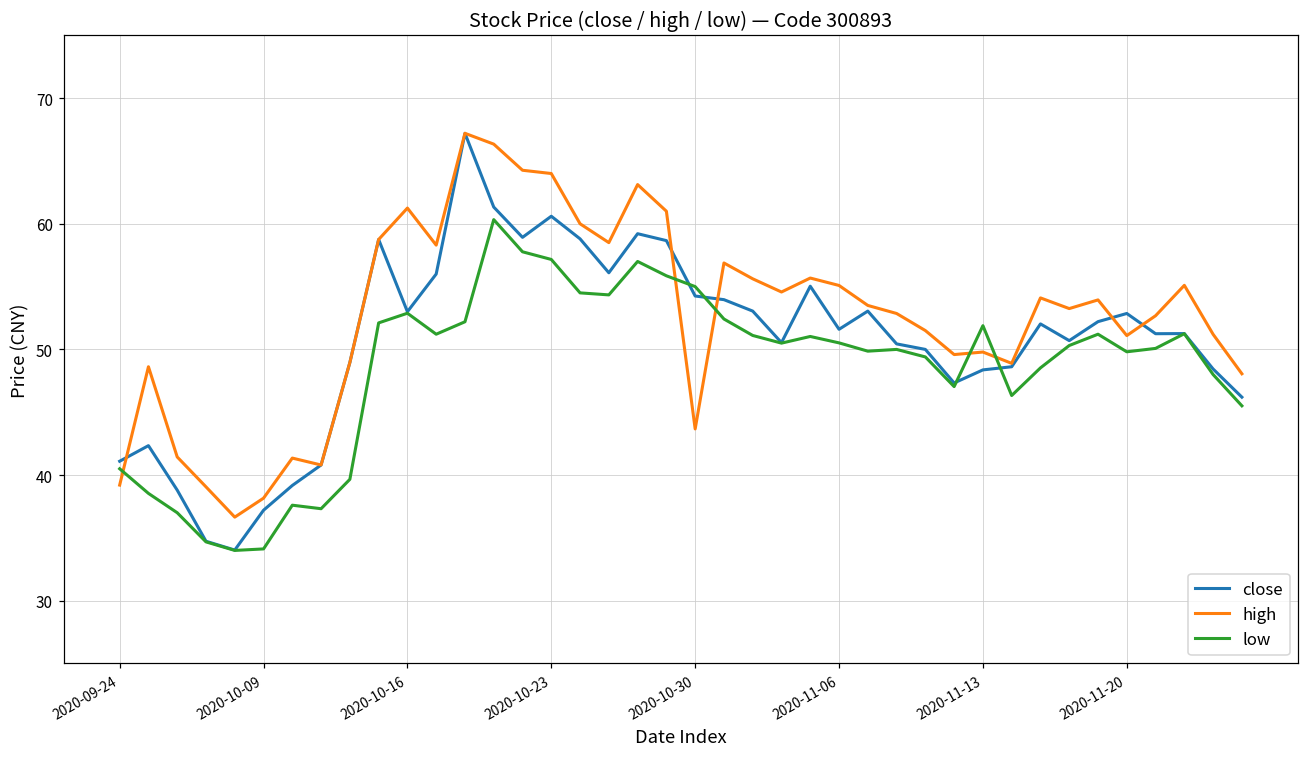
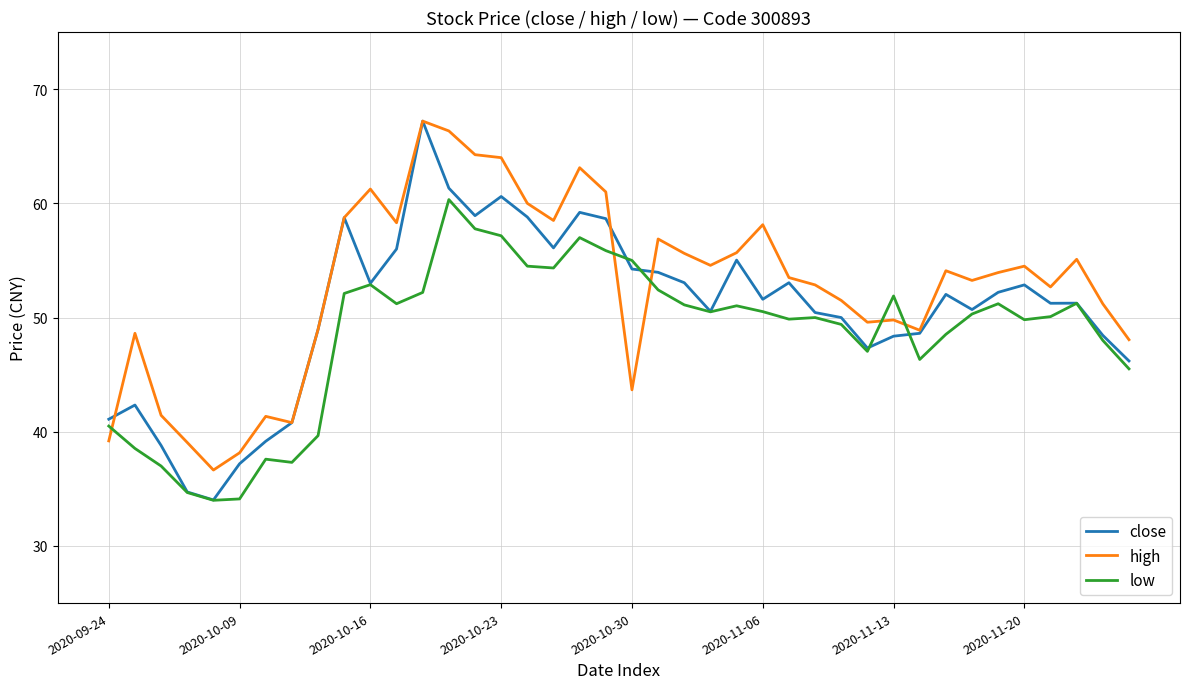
  {
    "close": {
      "2020-09-24": 41.1,
      "2020-10-09": 37.2,
      "2020-10-23": 60.6,
      "2020-10-30": 54.3,
      "2020-11-06": 51.6,
      "2020-11-13": 48.4,
      "2020-11-20": 52.9
    },
    "high": {
      "2020-09-24": 39.2,
      "2020-10-09": 38.2,
      "2020-10-16": 61.3,
      "2020-10-23": 64.0,
      "2020-10-30": 43.7,
-     "2020-11-06": 55.1,
+     "2020-11-06": 58.1,
      "2020-11-13": 49.8,
-     "2020-11-20": 51.1
+     "2020-11-20": 54.5
    },
    "low": {
      "2020-09-24": 40.5,
      "2020-10-09": 34.1,
      "2020-10-23": 57.2,
      "2020-10-30": 55.0,
      "2020-11-06": 50.5,
      "2020-11-13": 51.9,
      "2020-11-20": 49.8
    }
  }
